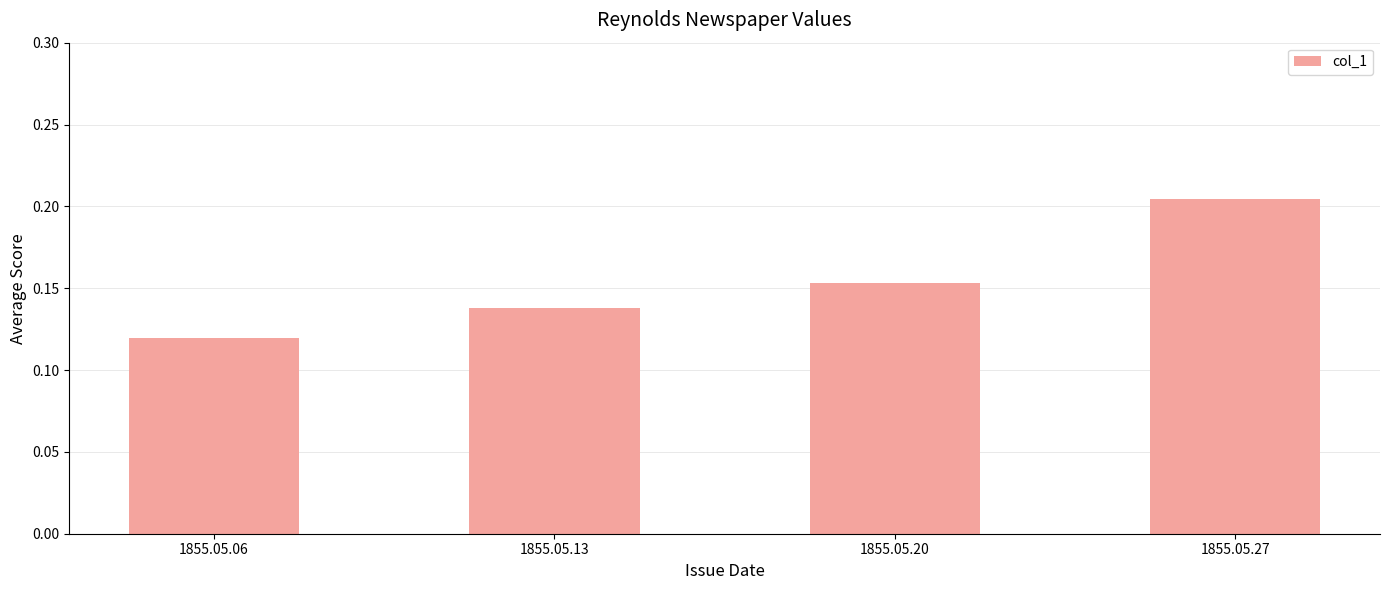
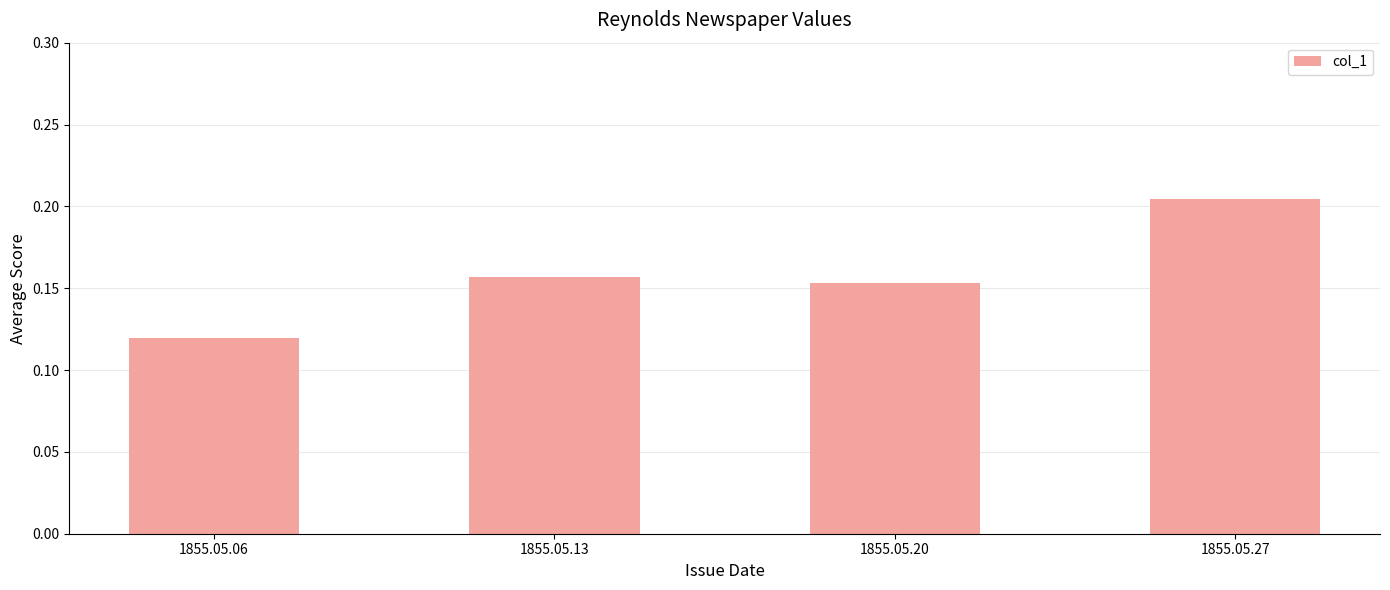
  {
    "1855.05.06": 0.120,
-   "1855.05.13": 0.138,
+   "1855.05.13": 0.157,
    "1855.05.20": 0.153,
    "1855.05.27": 0.205
  }
